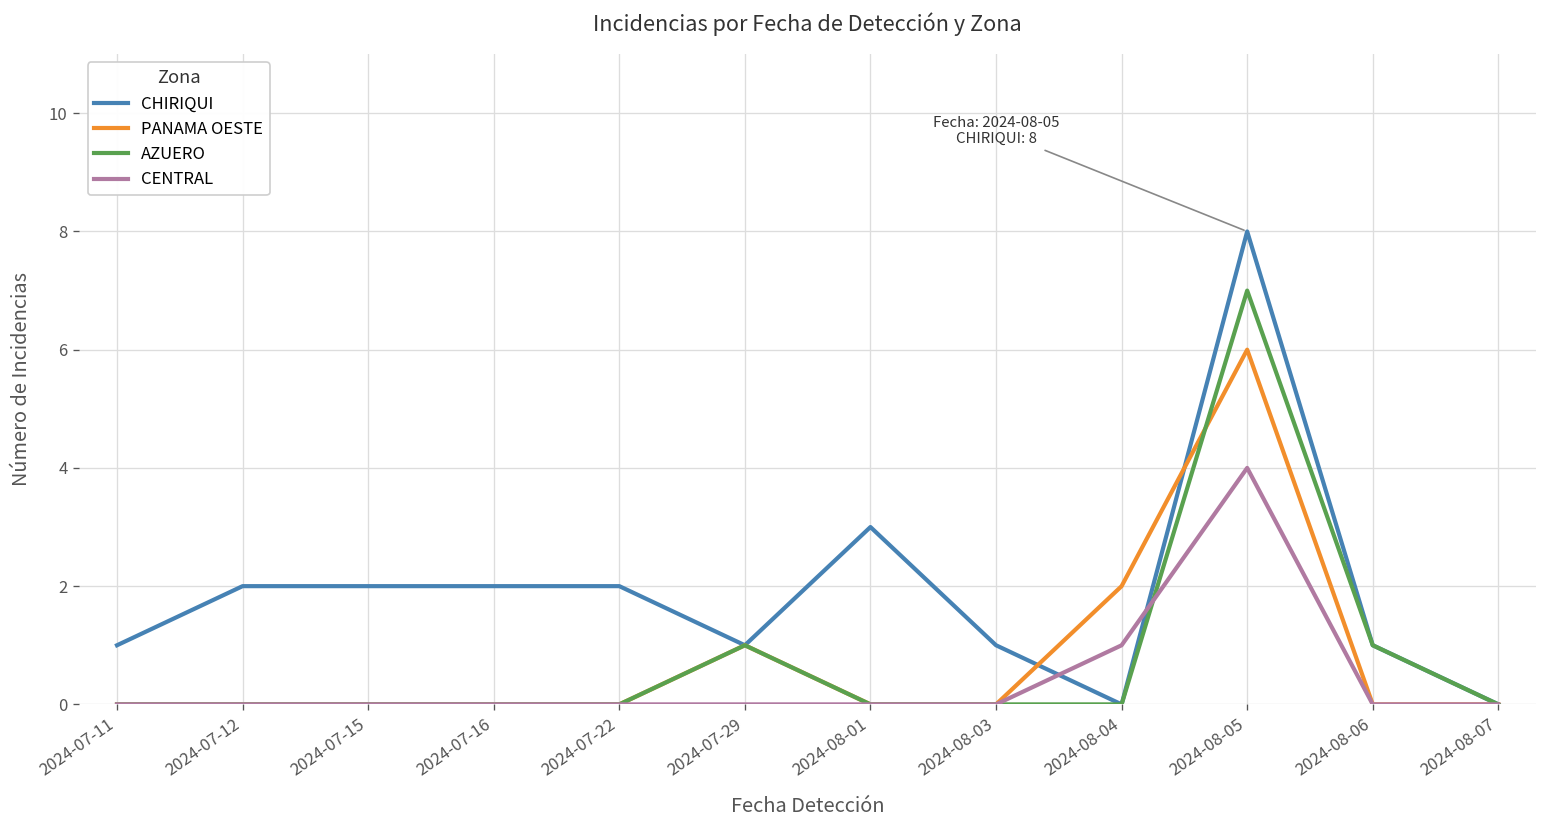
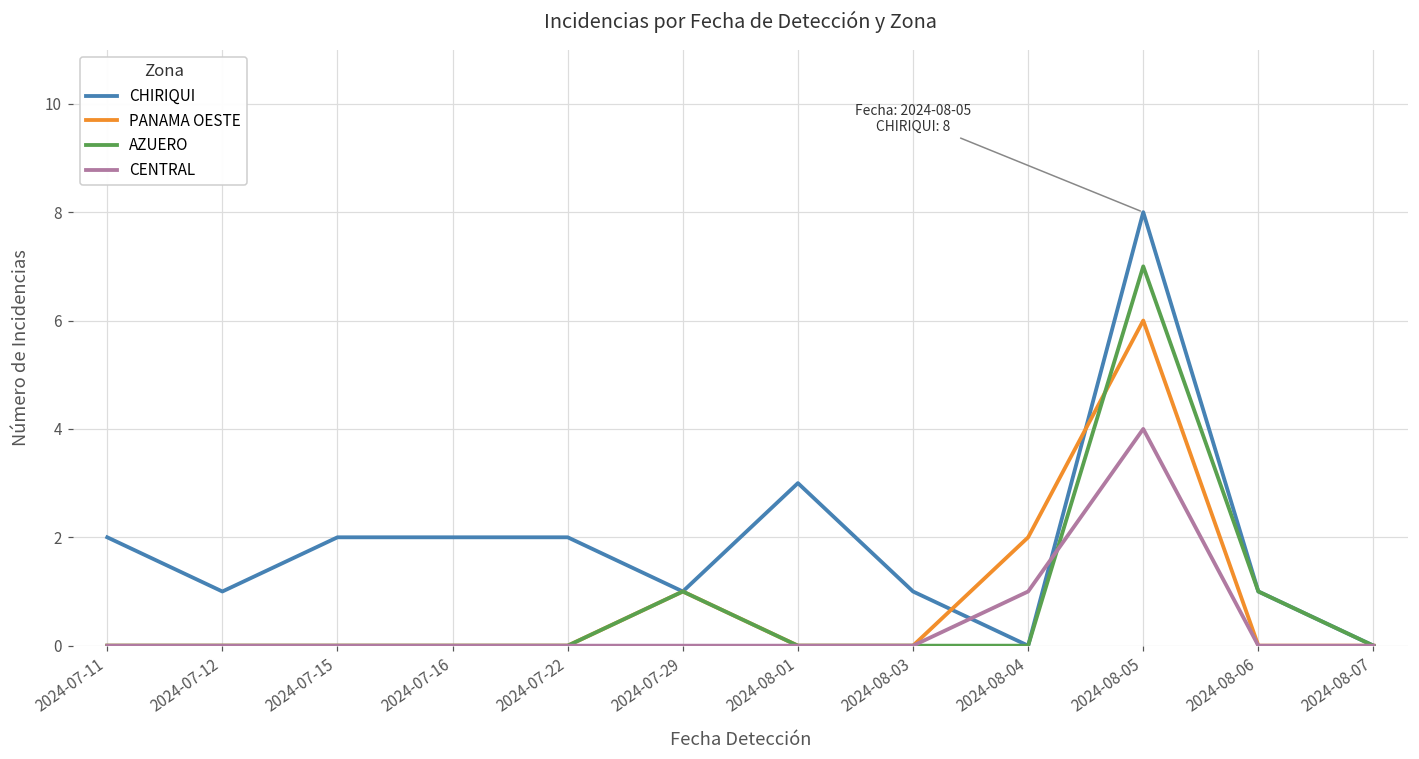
  {
    "CHIRIQUI": {
-     "2024-07-11": 1,
-     "2024-07-12": 2,
+     "2024-07-11": 2,
+     "2024-07-12": 1,
      "2024-07-15": 2,
      "2024-07-16": 2,
      "2024-07-22": 2,
      "2024-08-01": 3,
      "2024-08-03": 1
    },
    "PANAMA OESTE": {
      "2024-08-04": 2,
      "2024-08-05": 6
    },
    "AZUERO": {
      "2024-08-05": 7
    },
    "CENTRAL": {
      "2024-07-29": 0,
      "2024-08-04": 1,
      "2024-08-05": 4
    }
  }
